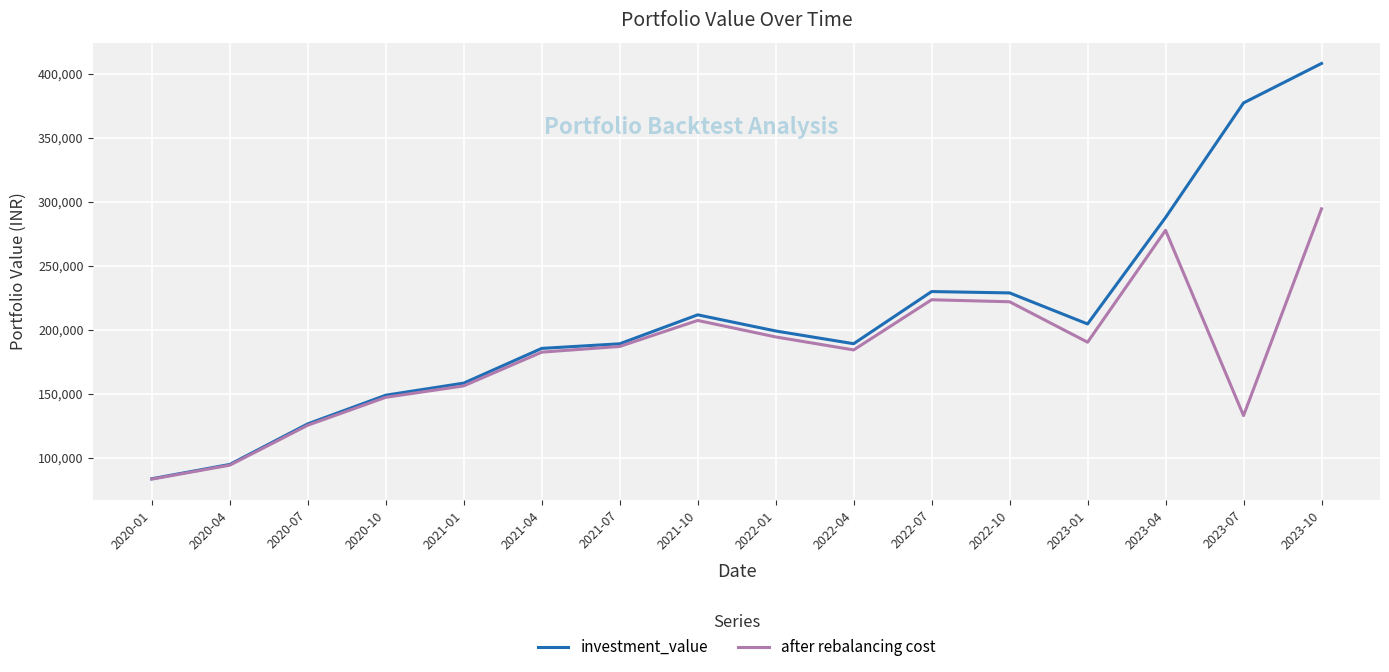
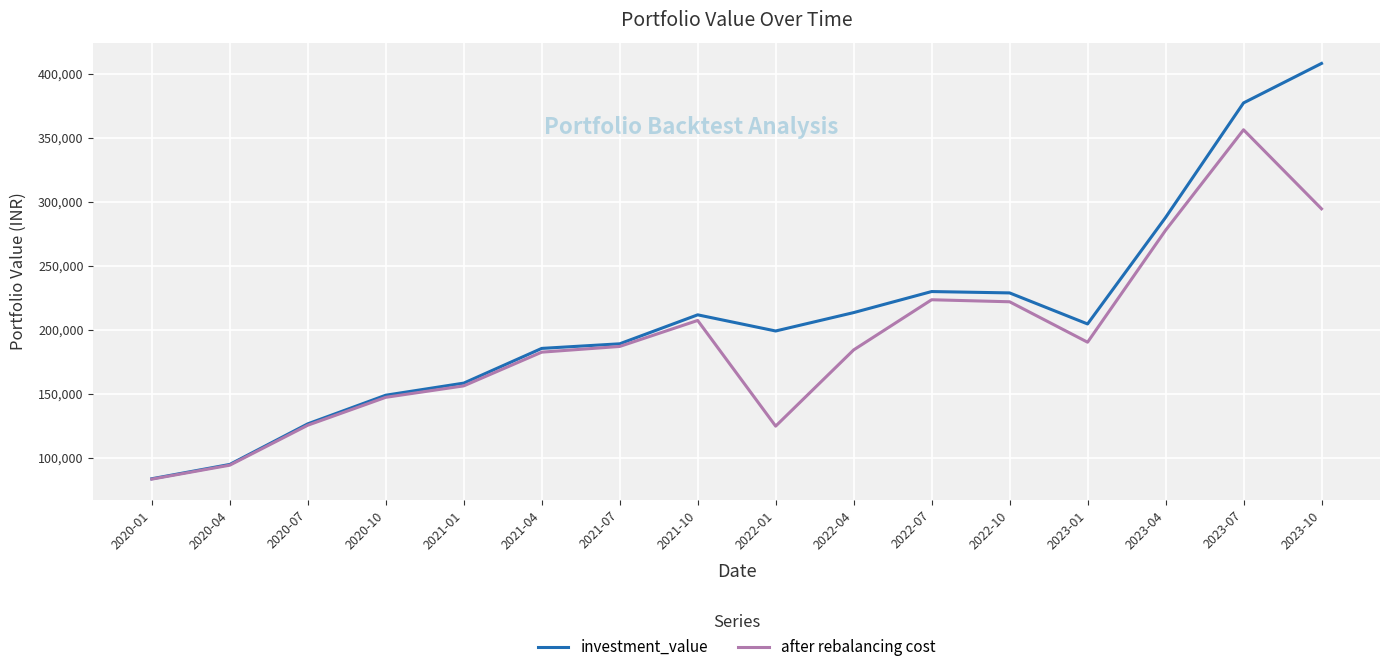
  {
    "investment_value": {
      "2021-01": "158,000",
      "2021-04": "186,000",
      "2021-07": "189,000",
      "2021-10": "212,000",
      "2022-01": "199,000",
-     "2022-04": "189,000",
+     "2022-04": "214,000",
      "2022-07": "230,000",
      "2022-10": "229,000",
      "2023-01": "205,000",
      "2023-04": "288,000",
      "2023-07": "377,000",
      "2023-10": "408,000"
    },
    "after rebalancing cost": {
      "2021-01": "156,000",
      "2021-04": "183,000",
      "2021-07": "187,000",
      "2021-10": "207,000",
-     "2022-01": "195,000",
+     "2022-01": "125,000",
      "2022-04": "184,000",
      "2022-07": "224,000",
      "2022-10": "222,000",
      "2023-01": "190,000",
      "2023-04": "278,000",
-     "2023-07": "133,000",
+     "2023-07": "356,000",
      "2023-10": "295,000"
    }
  }
